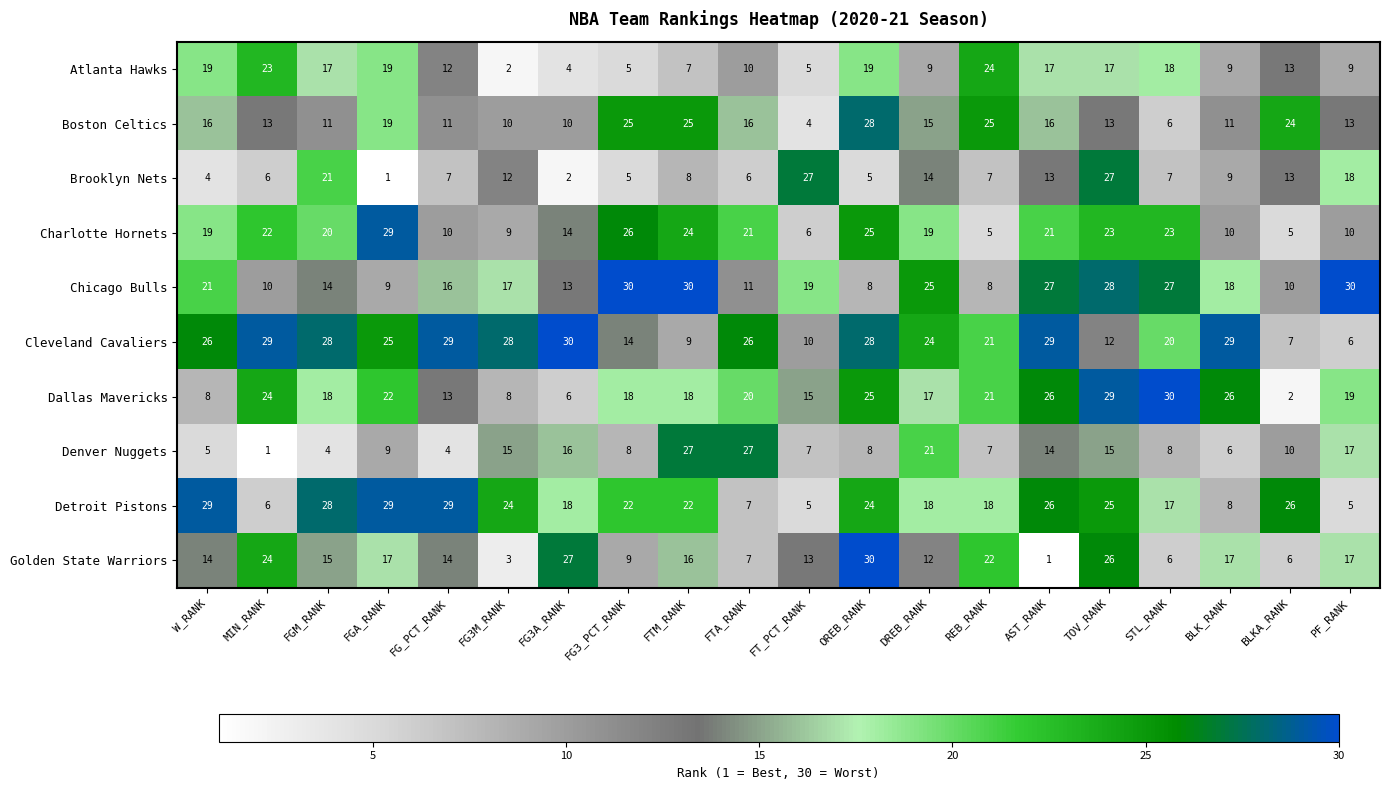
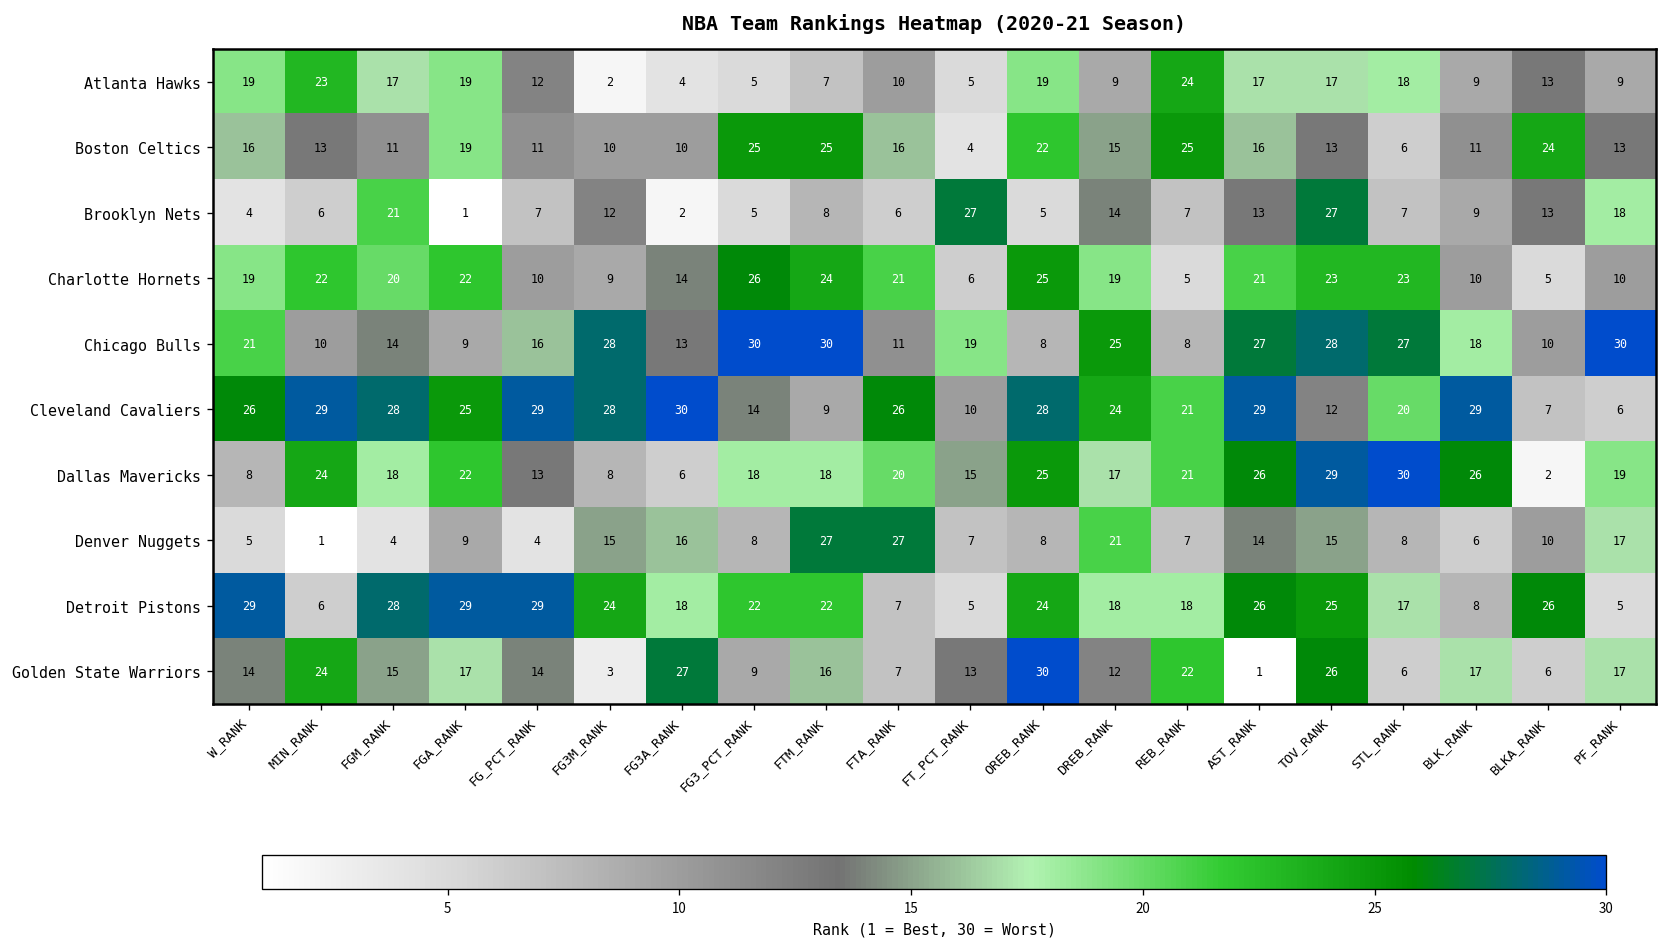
  {
    "Atlanta Hawks": {
      "W_RANK": 19,
      "MIN_RANK": 23,
      "FGM_RANK": 17,
      "FGA_RANK": 19,
      "FG_PCT_RANK": 12,
      "FG3M_RANK": 2,
      "FG3A_RANK": 4,
      "FG3_PCT_RANK": 5,
      "FTM_RANK": 7,
      "FTA_RANK": 10,
      "FT_PCT_RANK": 5,
      "OREB_RANK": 19,
      "DREB_RANK": 9,
      "REB_RANK": 24,
      "AST_RANK": 17,
      "TOV_RANK": 17,
      "STL_RANK": 18,
      "BLK_RANK": 9,
      "BLKA_RANK": 13,
      "PF_RANK": 9
    },
    "Boston Celtics": {
      "W_RANK": 16,
      "MIN_RANK": 13,
      "FGM_RANK": 11,
      "FGA_RANK": 19,
      "FG_PCT_RANK": 11,
      "FG3M_RANK": 10,
      "FG3A_RANK": 10,
      "FG3_PCT_RANK": 25,
      "FTM_RANK": 25,
      "FTA_RANK": 16,
      "FT_PCT_RANK": 4,
-     "OREB_RANK": 28,
+     "OREB_RANK": 22,
      "DREB_RANK": 15,
      "REB_RANK": 25,
      "AST_RANK": 16,
      "TOV_RANK": 13,
      "STL_RANK": 6,
      "BLK_RANK": 11,
      "BLKA_RANK": 24,
      "PF_RANK": 13
    },
    "Brooklyn Nets": {
      "W_RANK": 4,
      "MIN_RANK": 6,
      "FGM_RANK": 21,
      "FGA_RANK": 1,
      "FG_PCT_RANK": 7,
      "FG3M_RANK": 12,
      "FG3A_RANK": 2,
      "FG3_PCT_RANK": 5,
      "FTM_RANK": 8,
      "FTA_RANK": 6,
      "FT_PCT_RANK": 27,
      "OREB_RANK": 5,
      "DREB_RANK": 14,
      "REB_RANK": 7,
      "AST_RANK": 13,
      "TOV_RANK": 27,
      "STL_RANK": 7,
      "BLK_RANK": 9,
      "BLKA_RANK": 13,
      "PF_RANK": 18
    },
    "Charlotte Hornets": {
      "W_RANK": 19,
      "MIN_RANK": 22,
      "FGM_RANK": 20,
-     "FGA_RANK": 29,
+     "FGA_RANK": 22,
      "FG_PCT_RANK": 10,
      "FG3M_RANK": 9,
      "FG3A_RANK": 14,
      "FG3_PCT_RANK": 26,
      "FTM_RANK": 24,
      "FTA_RANK": 21,
      "FT_PCT_RANK": 6,
      "OREB_RANK": 25,
      "DREB_RANK": 19,
      "REB_RANK": 5,
      "AST_RANK": 21,
      "TOV_RANK": 23,
      "STL_RANK": 23,
      "BLK_RANK": 10,
      "BLKA_RANK": 5,
      "PF_RANK": 10
    },
    "Chicago Bulls": {
      "W_RANK": 21,
      "MIN_RANK": 10,
      "FGM_RANK": 14,
      "FGA_RANK": 9,
      "FG_PCT_RANK": 16,
-     "FG3M_RANK": 17,
+     "FG3M_RANK": 28,
      "FG3A_RANK": 13,
      "FG3_PCT_RANK": 30,
      "FTM_RANK": 30,
      "FTA_RANK": 11,
      "FT_PCT_RANK": 19,
      "OREB_RANK": 8,
      "DREB_RANK": 25,
      "REB_RANK": 8,
      "AST_RANK": 27,
      "TOV_RANK": 28,
      "STL_RANK": 27,
      "BLK_RANK": 18,
      "BLKA_RANK": 10,
      "PF_RANK": 30
    },
    "Cleveland Cavaliers": {
      "W_RANK": 26,
      "MIN_RANK": 29,
      "FGM_RANK": 28,
      "FGA_RANK": 25,
      "FG_PCT_RANK": 29,
      "FG3M_RANK": 28,
      "FG3A_RANK": 30,
      "FG3_PCT_RANK": 14,
      "FTM_RANK": 9,
      "FTA_RANK": 26,
      "FT_PCT_RANK": 10,
      "OREB_RANK": 28,
      "DREB_RANK": 24,
      "REB_RANK": 21,
      "AST_RANK": 29,
      "TOV_RANK": 12,
      "STL_RANK": 20,
      "BLK_RANK": 29,
      "BLKA_RANK": 7,
      "PF_RANK": 6
    },
    "Dallas Mavericks": {
      "W_RANK": 8,
      "MIN_RANK": 24,
      "FGM_RANK": 18,
      "FGA_RANK": 22,
      "FG_PCT_RANK": 13,
      "FG3M_RANK": 8,
      "FG3A_RANK": 6,
      "FG3_PCT_RANK": 18,
      "FTM_RANK": 18,
      "FTA_RANK": 20,
      "FT_PCT_RANK": 15,
      "OREB_RANK": 25,
      "DREB_RANK": 17,
      "REB_RANK": 21,
      "AST_RANK": 26,
      "TOV_RANK": 29,
      "STL_RANK": 30,
      "BLK_RANK": 26,
      "BLKA_RANK": 2,
      "PF_RANK": 19
    },
    "Denver Nuggets": {
      "W_RANK": 5,
      "MIN_RANK": 1,
      "FGM_RANK": 4,
      "FGA_RANK": 9,
      "FG_PCT_RANK": 4,
      "FG3M_RANK": 15,
      "FG3A_RANK": 16,
      "FG3_PCT_RANK": 8,
      "FTM_RANK": 27,
      "FTA_RANK": 27,
      "FT_PCT_RANK": 7,
      "OREB_RANK": 8,
      "DREB_RANK": 21,
      "REB_RANK": 7,
      "AST_RANK": 14,
      "TOV_RANK": 15,
      "STL_RANK": 8,
      "BLK_RANK": 6,
      "BLKA_RANK": 10,
      "PF_RANK": 17
    },
    "Detroit Pistons": {
      "W_RANK": 29,
      "MIN_RANK": 6,
      "FGM_RANK": 28,
      "FGA_RANK": 29,
      "FG_PCT_RANK": 29,
      "FG3M_RANK": 24,
      "FG3A_RANK": 18,
      "FG3_PCT_RANK": 22,
      "FTM_RANK": 22,
      "FTA_RANK": 7,
      "FT_PCT_RANK": 5,
      "OREB_RANK": 24,
      "DREB_RANK": 18,
      "REB_RANK": 18,
      "AST_RANK": 26,
      "TOV_RANK": 25,
      "STL_RANK": 17,
      "BLK_RANK": 8,
      "BLKA_RANK": 26,
      "PF_RANK": 5
    },
    "Golden State Warriors": {
      "W_RANK": 14,
      "MIN_RANK": 24,
      "FGM_RANK": 15,
      "FGA_RANK": 17,
      "FG_PCT_RANK": 14,
      "FG3M_RANK": 3,
      "FG3A_RANK": 27,
      "FG3_PCT_RANK": 9,
      "FTM_RANK": 16,
      "FTA_RANK": 7,
      "FT_PCT_RANK": 13,
      "OREB_RANK": 30,
      "DREB_RANK": 12,
      "REB_RANK": 22,
      "AST_RANK": 1,
      "TOV_RANK": 26,
      "STL_RANK": 6,
      "BLK_RANK": 17,
      "BLKA_RANK": 6,
      "PF_RANK": 17
    }
  }
